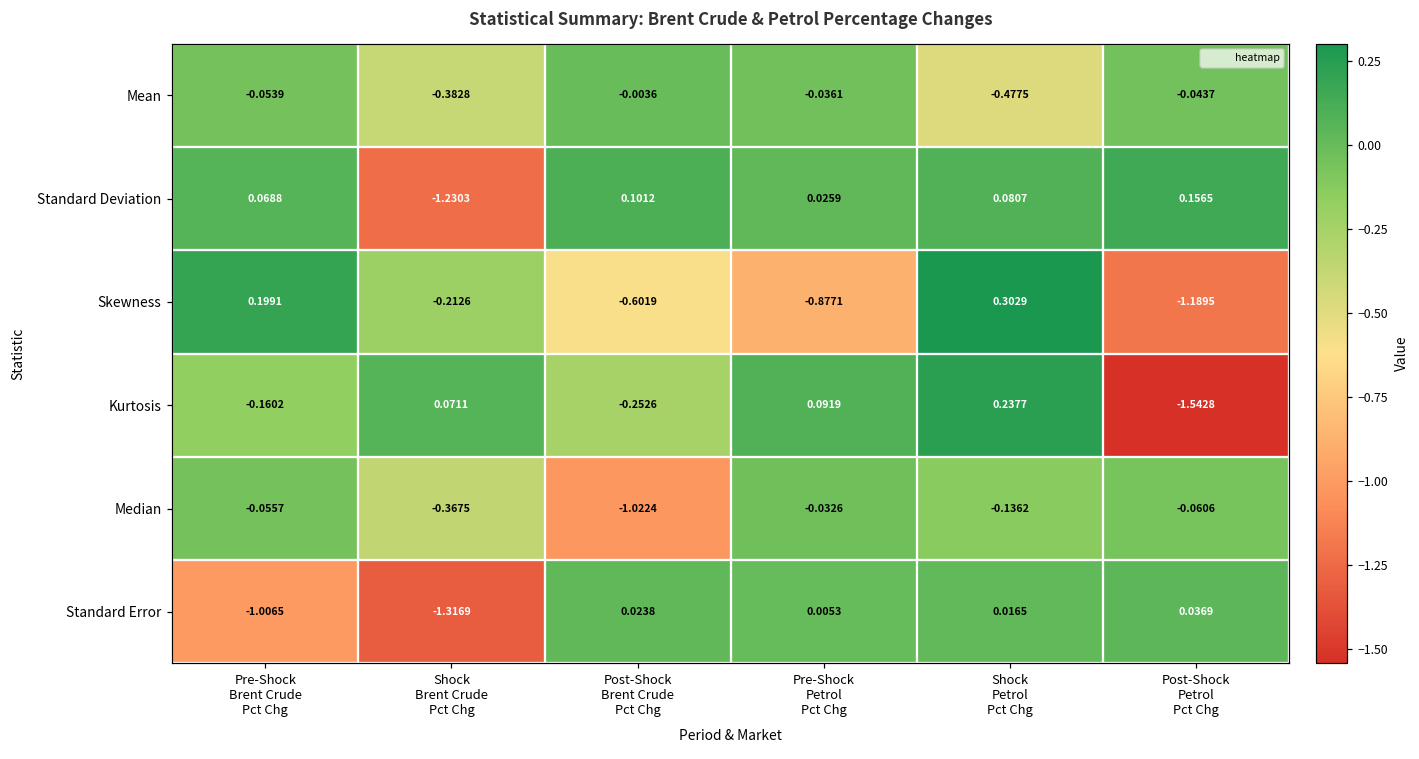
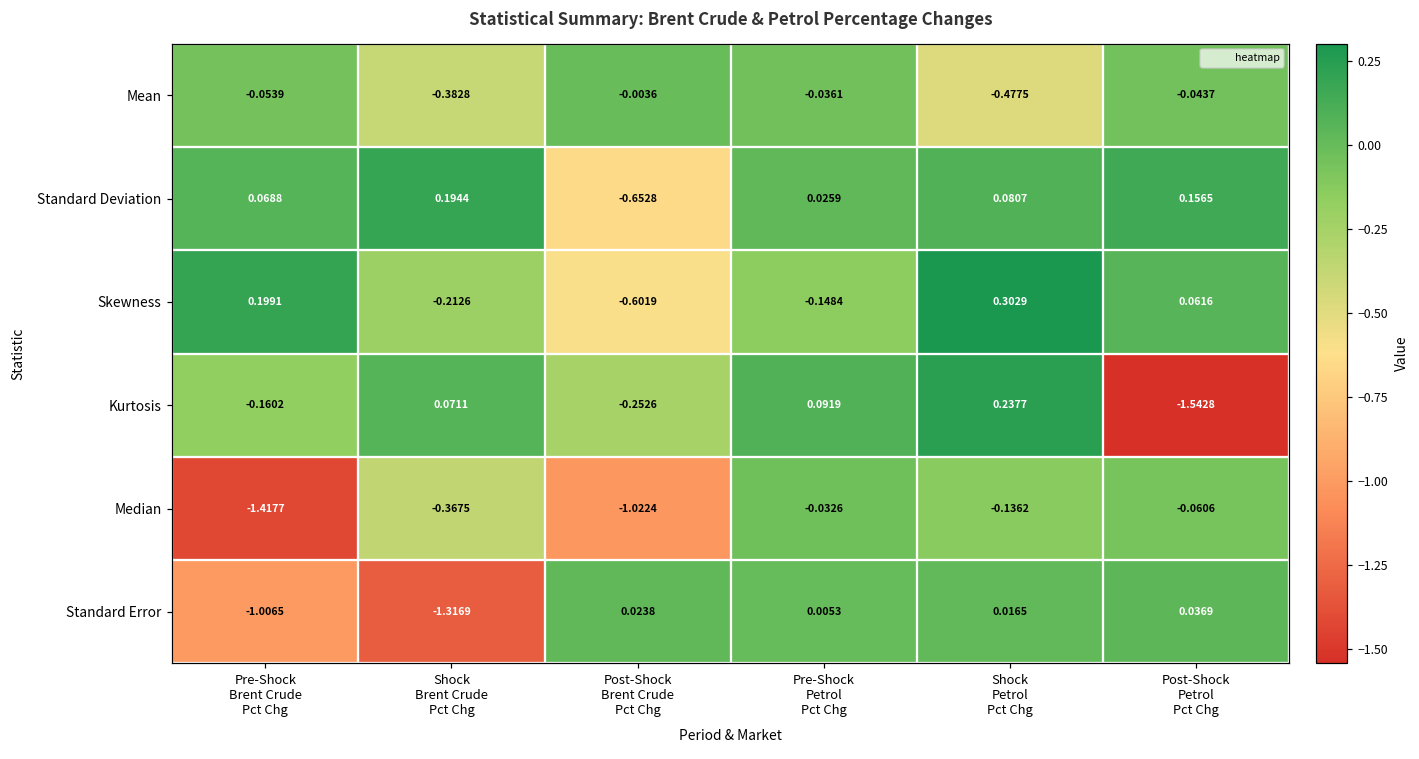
  {
    "Mean": {
      "Pre-Shock Brent Crude Pct Chg": -0.0539,
      "Shock Brent Crude Pct Chg": -0.3828,
      "Post-Shock Brent Crude Pct Chg": -0.0036,
      "Pre-Shock Petrol Pct Chg": -0.0361,
      "Shock Petrol Pct Chg": -0.4775,
      "Post-Shock Petrol Pct Chg": -0.0437
    },
    "Standard Deviation": {
      "Pre-Shock Brent Crude Pct Chg": 0.0688,
-     "Shock Brent Crude Pct Chg": -1.2303,
-     "Post-Shock Brent Crude Pct Chg": 0.1012,
+     "Shock Brent Crude Pct Chg": 0.1944,
+     "Post-Shock Brent Crude Pct Chg": -0.6528,
      "Pre-Shock Petrol Pct Chg": 0.0259,
      "Shock Petrol Pct Chg": 0.0807,
      "Post-Shock Petrol Pct Chg": 0.1565
    },
    "Skewness": {
      "Pre-Shock Brent Crude Pct Chg": 0.1991,
      "Shock Brent Crude Pct Chg": -0.2126,
      "Post-Shock Brent Crude Pct Chg": -0.6019,
-     "Pre-Shock Petrol Pct Chg": -0.8771,
+     "Pre-Shock Petrol Pct Chg": -0.1484,
      "Shock Petrol Pct Chg": 0.3029,
-     "Post-Shock Petrol Pct Chg": -1.1895
+     "Post-Shock Petrol Pct Chg": 0.0616
    },
    "Kurtosis": {
      "Pre-Shock Brent Crude Pct Chg": -0.1602,
      "Shock Brent Crude Pct Chg": 0.0711,
      "Post-Shock Brent Crude Pct Chg": -0.2526,
      "Pre-Shock Petrol Pct Chg": 0.0919,
      "Shock Petrol Pct Chg": 0.2377,
      "Post-Shock Petrol Pct Chg": -1.5428
    },
    "Median": {
-     "Pre-Shock Brent Crude Pct Chg": -0.0557,
+     "Pre-Shock Brent Crude Pct Chg": -1.4177,
      "Shock Brent Crude Pct Chg": -0.3675,
      "Post-Shock Brent Crude Pct Chg": -1.0224,
      "Pre-Shock Petrol Pct Chg": -0.0326,
      "Shock Petrol Pct Chg": -0.1362,
      "Post-Shock Petrol Pct Chg": -0.0606
    },
    "Standard Error": {
      "Pre-Shock Brent Crude Pct Chg": -1.0065,
      "Shock Brent Crude Pct Chg": -1.3169,
      "Post-Shock Brent Crude Pct Chg": 0.0238,
      "Pre-Shock Petrol Pct Chg": 0.0053,
      "Shock Petrol Pct Chg": 0.0165,
      "Post-Shock Petrol Pct Chg": 0.0369
    }
  }
